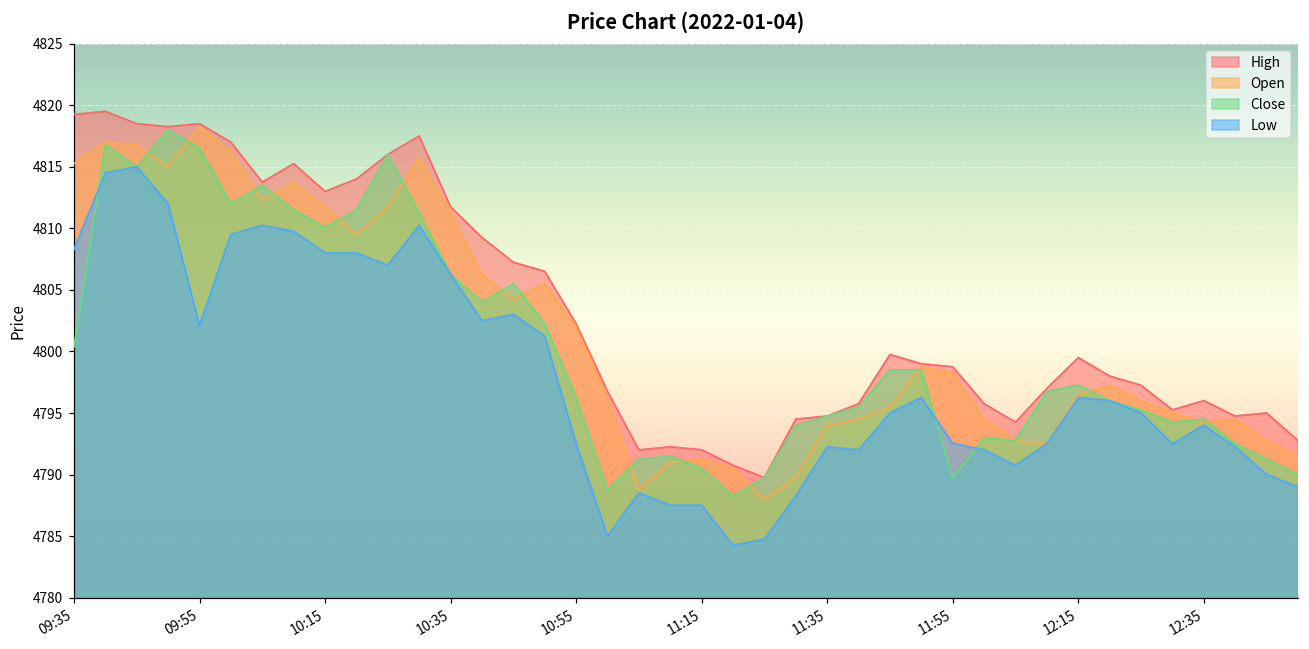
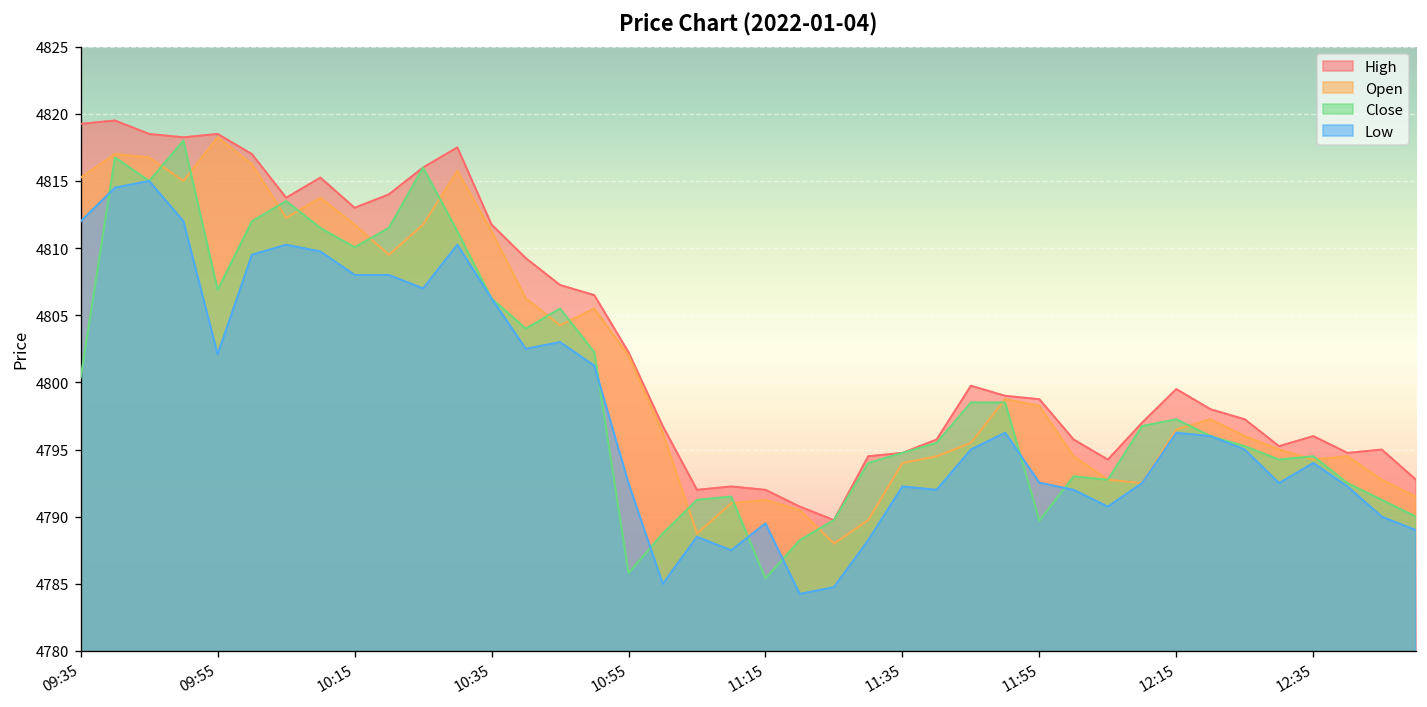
  {
    "Close": {
      "09:35": 4800.4,
-     "09:55": 4816.5,
+     "09:55": 4806.9,
      "10:15": 4810.1,
-     "10:55": 4796.3,
-     "11:15": 4790.5,
+     "10:55": 4785.8,
+     "11:15": 4785.4,
      "11:55": 4789.7,
      "12:15": 4797.3,
      "12:35": 4794.5
    },
    "Low": {
-     "09:35": 4808.3,
+     "09:35": 4812.0,
      "09:55": 4802.1,
      "10:15": 4808.0,
      "10:55": 4792.5,
-     "11:15": 4787.5,
+     "11:15": 4789.5,
      "11:35": 4792.3,
      "11:55": 4792.5,
      "12:15": 4796.3,
      "12:35": 4794.0
    }
  }
